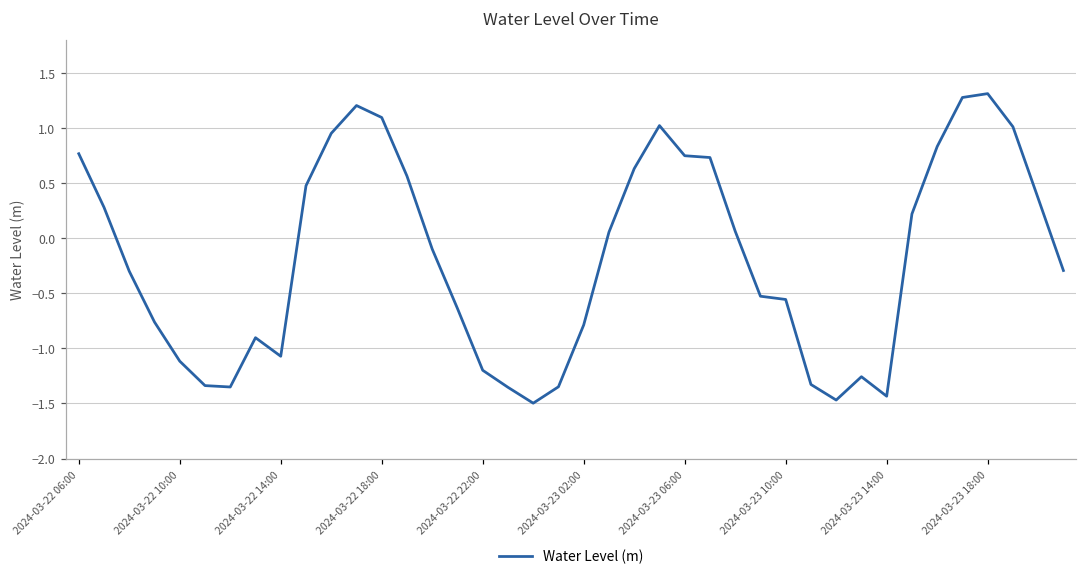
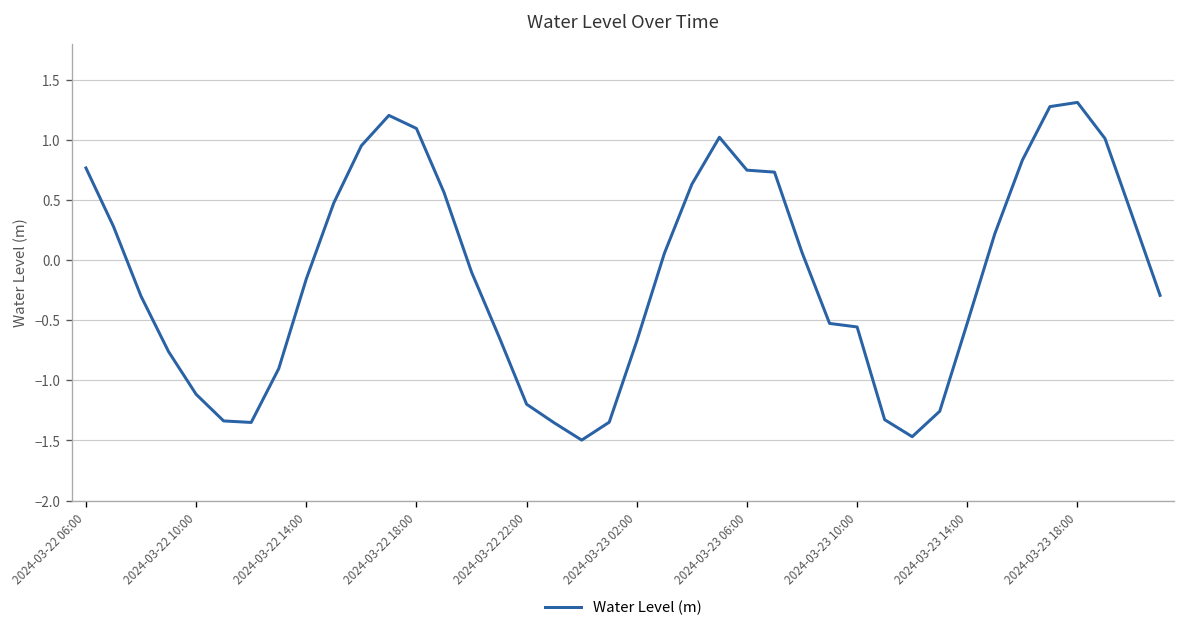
  {
    "2024-03-22 06:00": 0.77,
    "2024-03-22 10:00": -1.12,
-   "2024-03-22 14:00": -1.07,
+   "2024-03-22 14:00": -0.16,
    "2024-03-22 18:00": 1.09,
    "2024-03-22 22:00": -1.20,
-   "2024-03-23 02:00": -0.79,
+   "2024-03-23 02:00": -0.67,
    "2024-03-23 06:00": 0.75,
    "2024-03-23 10:00": -0.56,
-   "2024-03-23 14:00": -1.43,
+   "2024-03-23 14:00": -0.52,
    "2024-03-23 18:00": 1.31
  }
